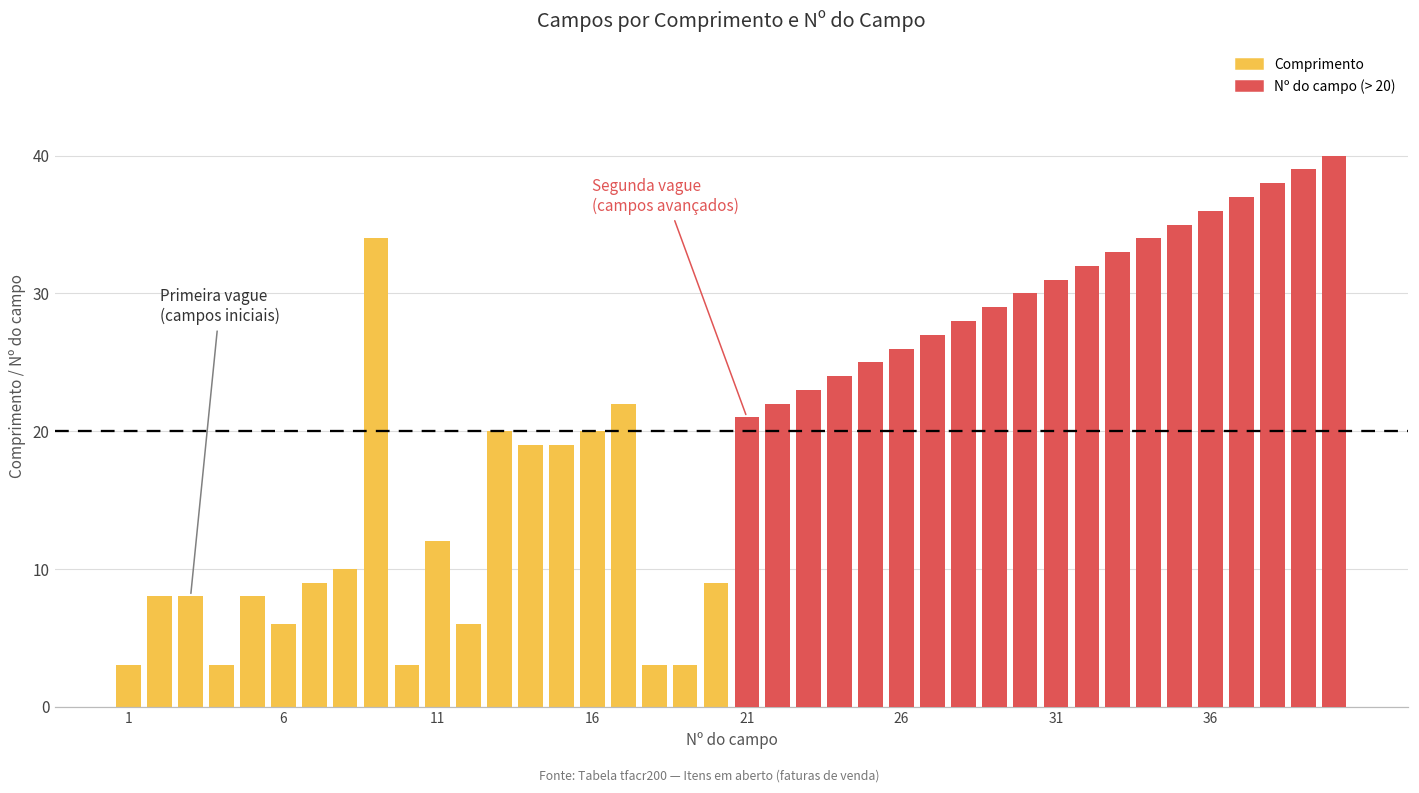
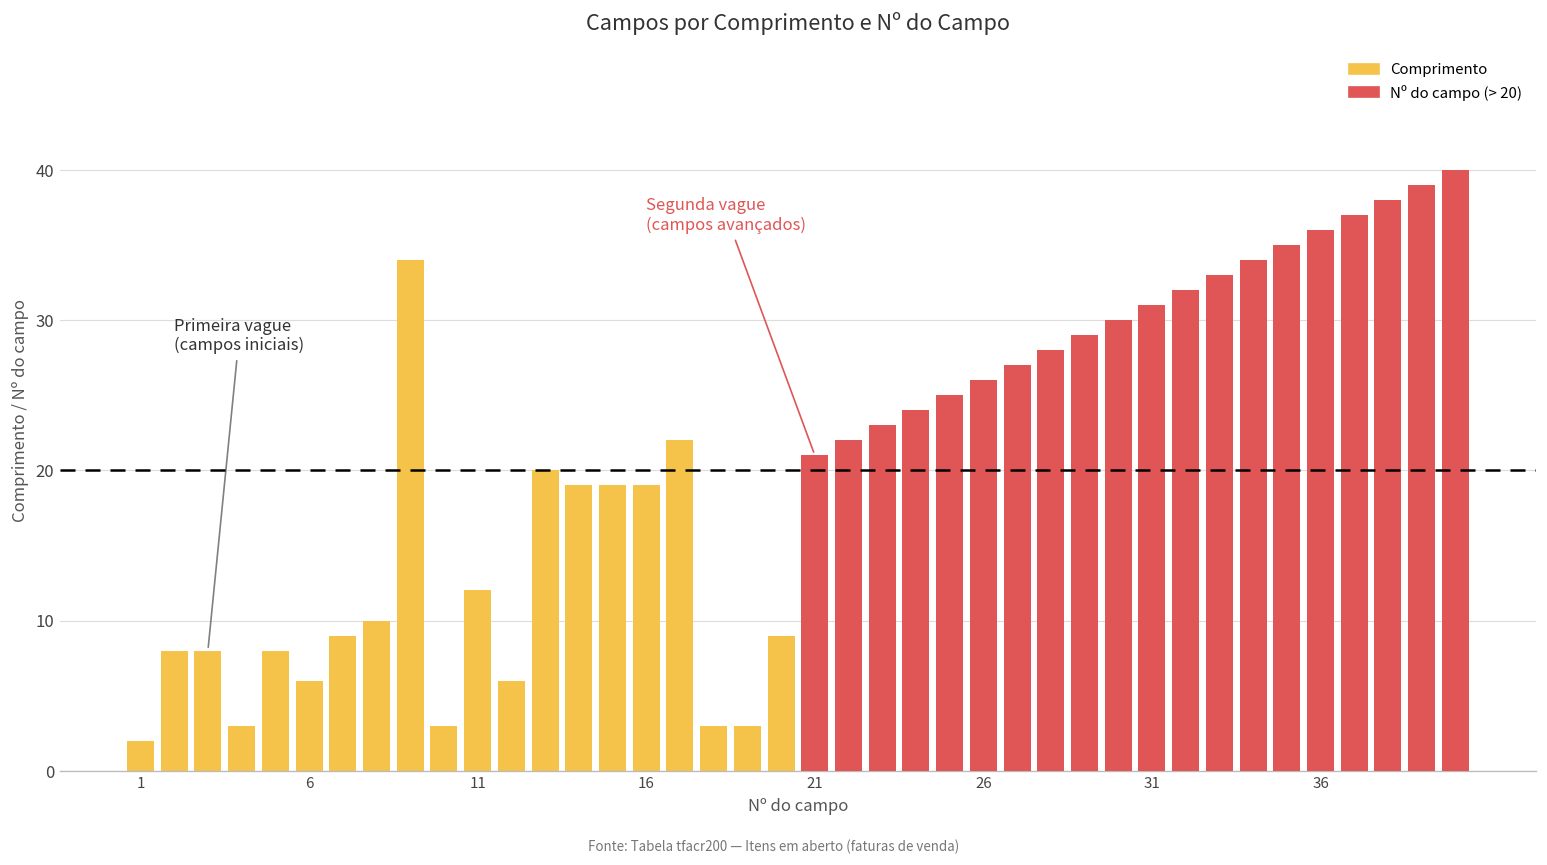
  {
    "Comprimento": {
-     "1": 3,
+     "1": 2,
      "6": 6,
      "11": 12,
-     "16": 20
+     "16": 19
    },
    "Nº do campo (> 20)": {
      "1": 0,
      "6": 0,
      "11": 0,
      "16": 0,
      "21": 21,
      "26": 26,
      "31": 31,
      "36": 36
    }
  }
